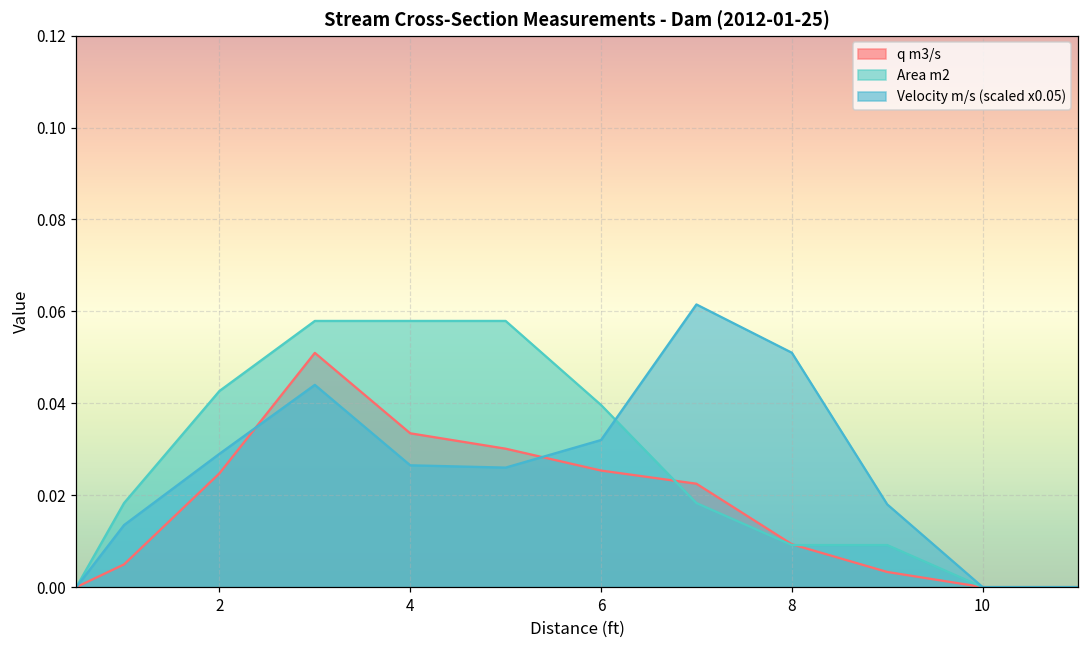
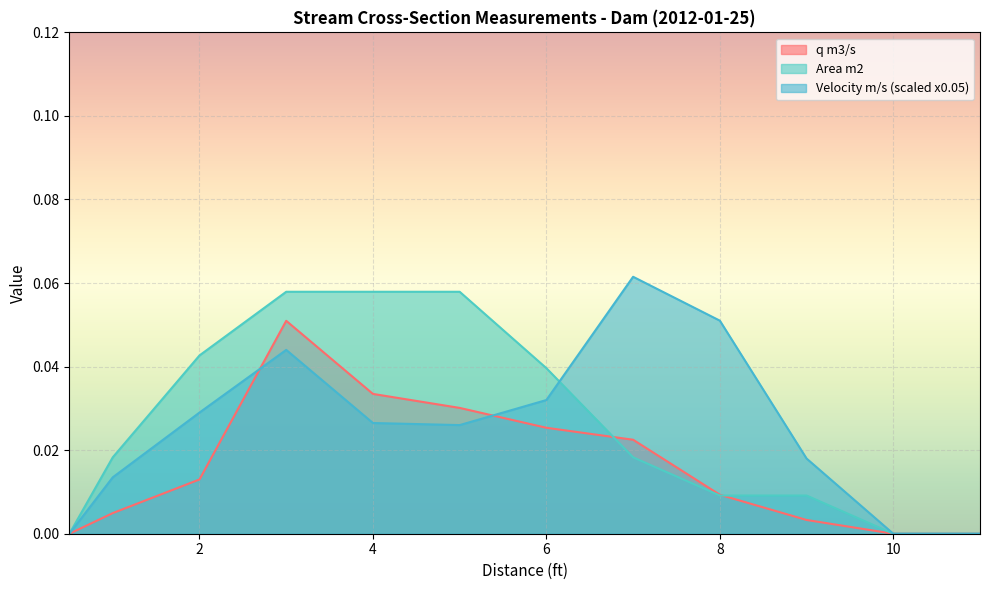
  {
    "q m3/s": {
-     "2": 0.025,
+     "2": 0.013,
      "4": 0.033,
      "6": 0.025
    }
  }
